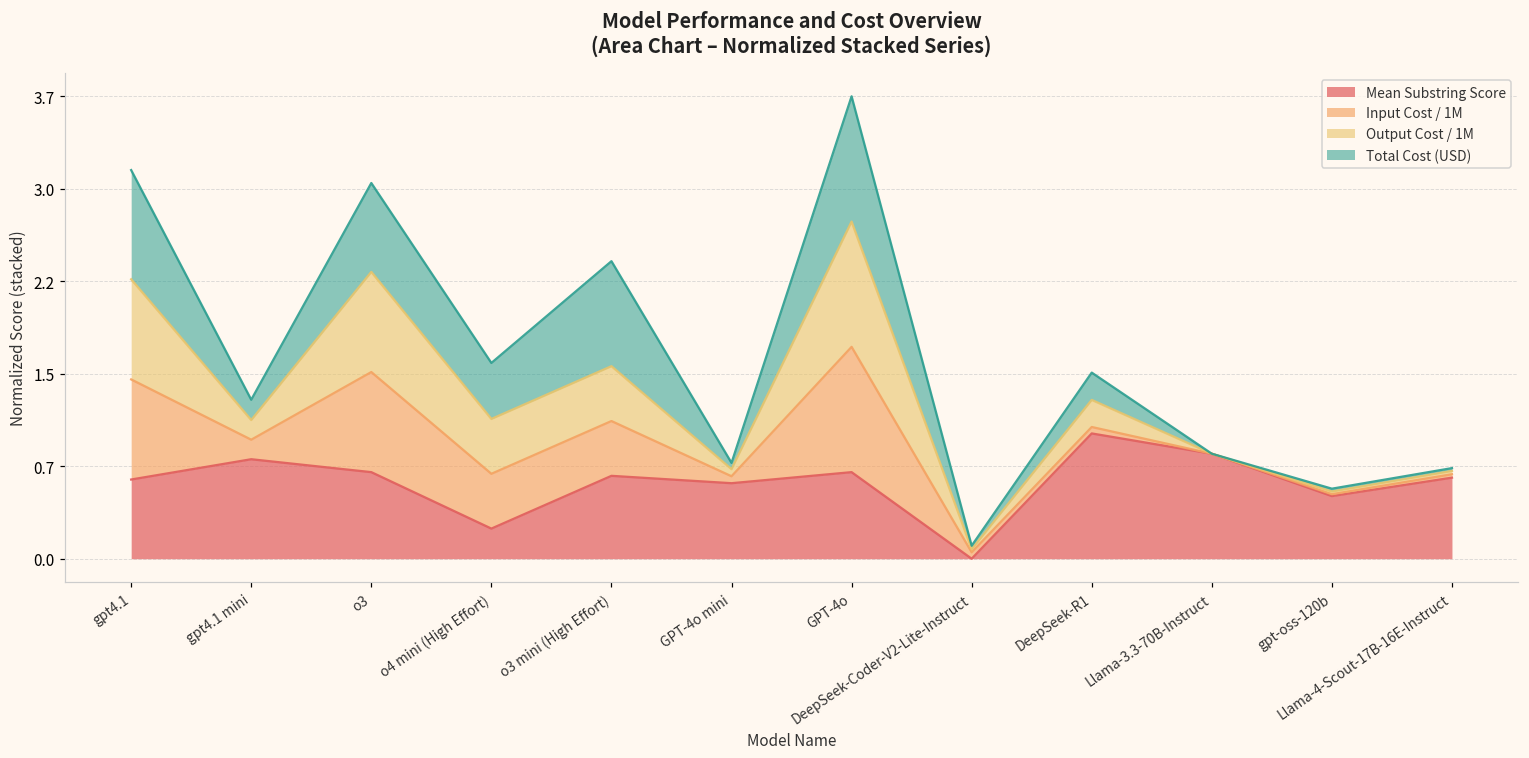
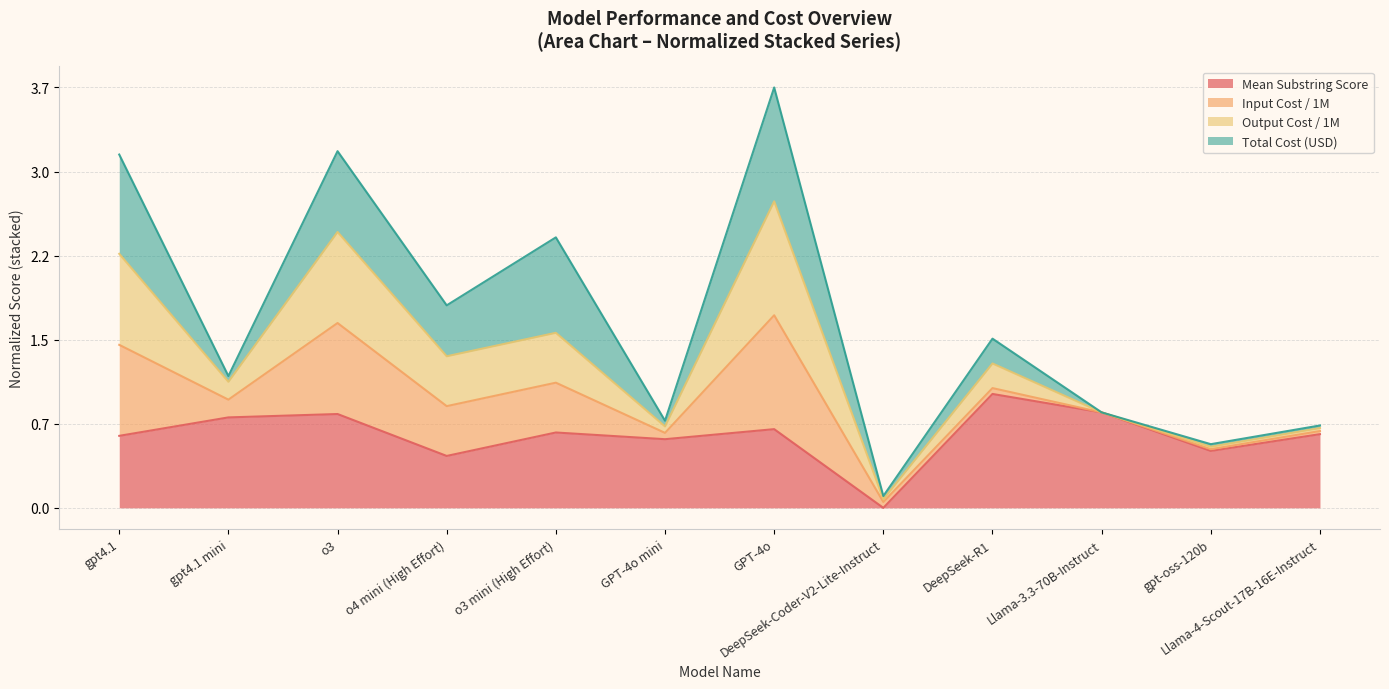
  {
    "Mean Substring Score": {
      "gpt4.1": 0.63,
      "gpt4.1 mini": 0.79,
-     "o3": 0.69,
-     "o4 mini (High Effort)": 0.24,
+     "o3": 0.82,
+     "o4 mini (High Effort)": 0.46,
      "o3 mini (High Effort)": 0.66,
      "GPT-4o mini": 0.60,
      "GPT-4o": 0.69,
      "DeepSeek-Coder-V2-Lite-Instruct": 0.00,
      "DeepSeek-R1": 1.00,
      "Llama-4-Scout-17B-16E-Instruct": 0.65
    },
    "Total Cost (USD)": {
      "gpt4.1": 0.87,
-     "gpt4.1 mini": 0.16,
+     "gpt4.1 mini": 0.05,
      "o3": 0.71,
      "o4 mini (High Effort)": 0.45,
      "o3 mini (High Effort)": 0.84,
      "GPT-4o mini": 0.05,
      "GPT-4o": 1.00,
      "DeepSeek-Coder-V2-Lite-Instruct": 0.03,
      "DeepSeek-R1": 0.22
    }
  }
